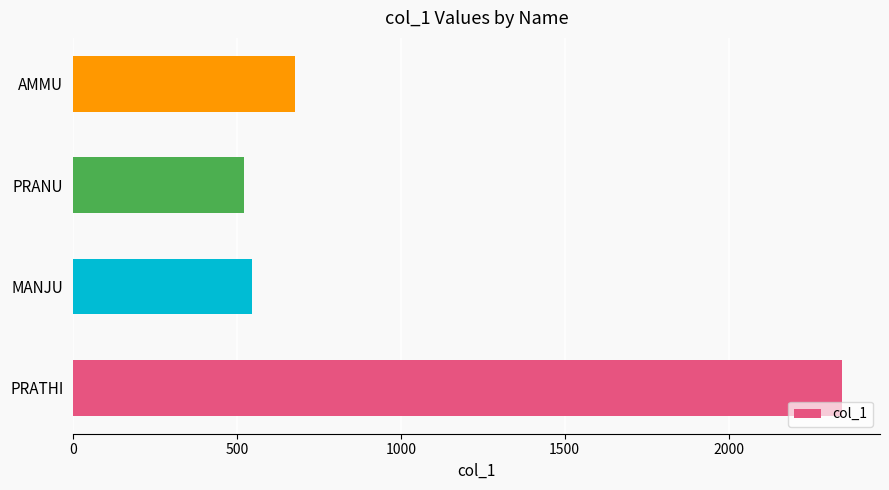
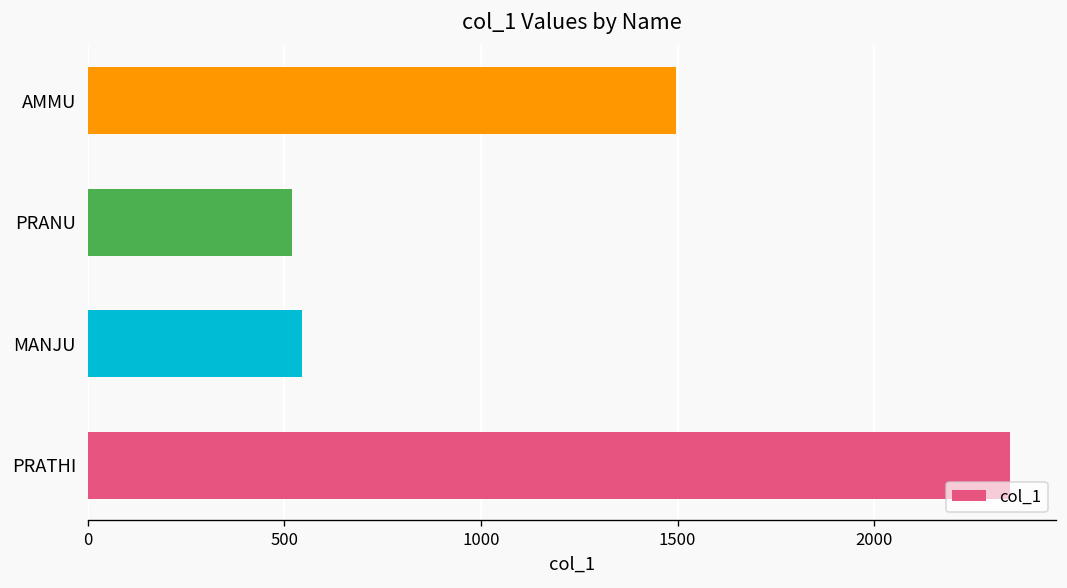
  {
-   "AMMU": 680,
+   "AMMU": 1500,
    "PRANU": 520,
    "MANJU": 550,
    "PRATHI": 2350
  }
